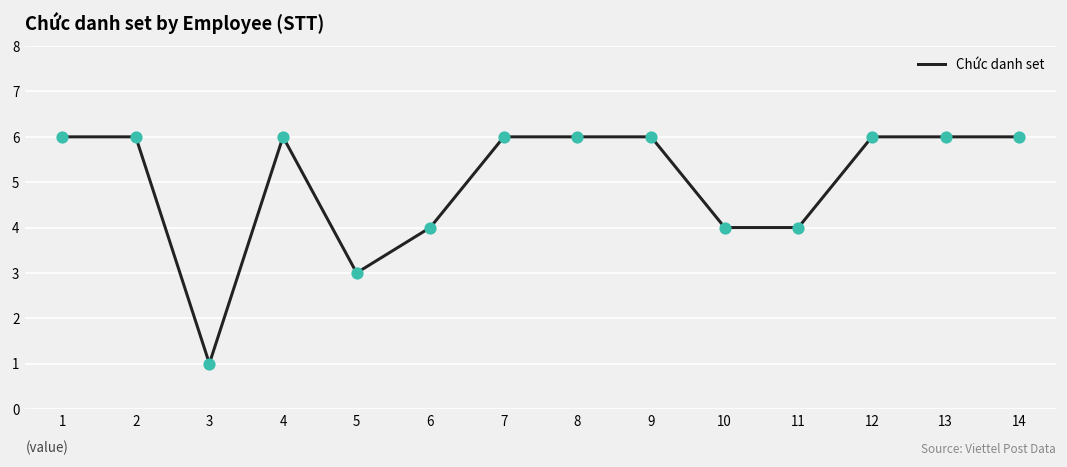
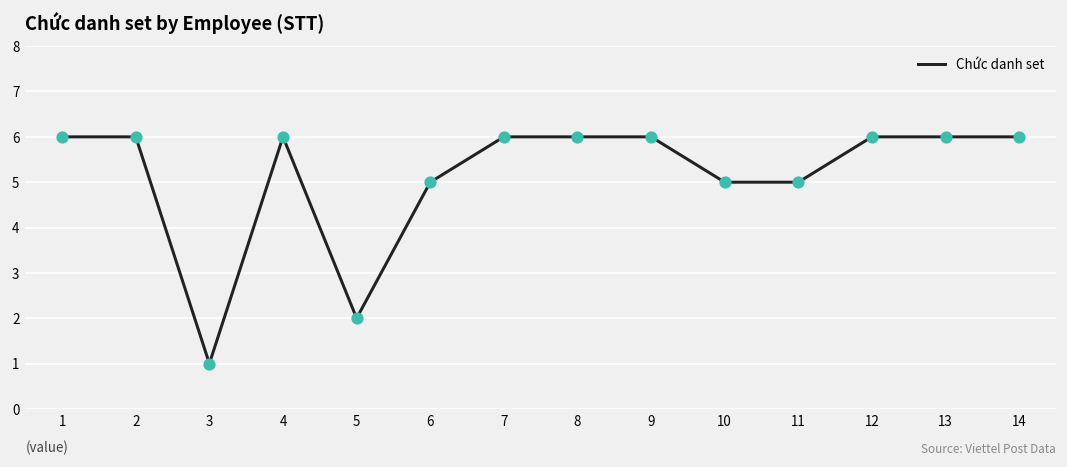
  {
    "1": 6,
    "2": 6,
    "3": 1,
    "4": 6,
-   "5": 3,
-   "6": 4,
+   "5": 2,
+   "6": 5,
    "7": 6,
    "8": 6,
    "9": 6,
-   "10": 4,
-   "11": 4,
+   "10": 5,
+   "11": 5,
    "12": 6,
    "13": 6,
    "14": 6
  }
